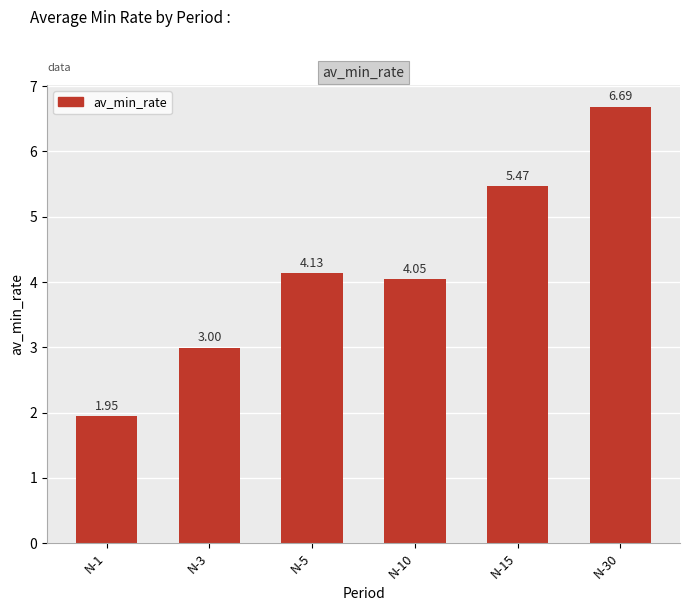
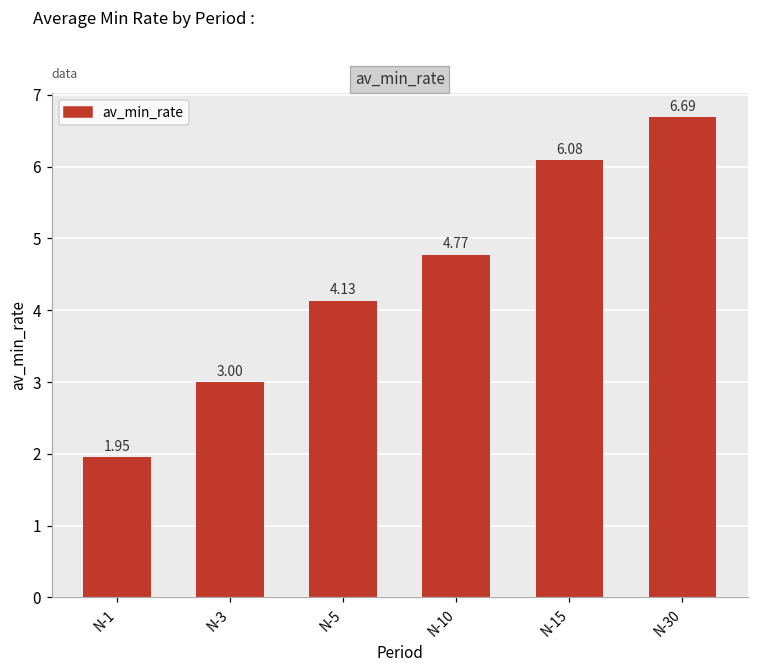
  {
    "N-1": 1.95,
    "N-3": 3.00,
    "N-5": 4.13,
-   "N-10": 4.05,
-   "N-15": 5.47,
+   "N-10": 4.77,
+   "N-15": 6.08,
    "N-30": 6.69
  }
